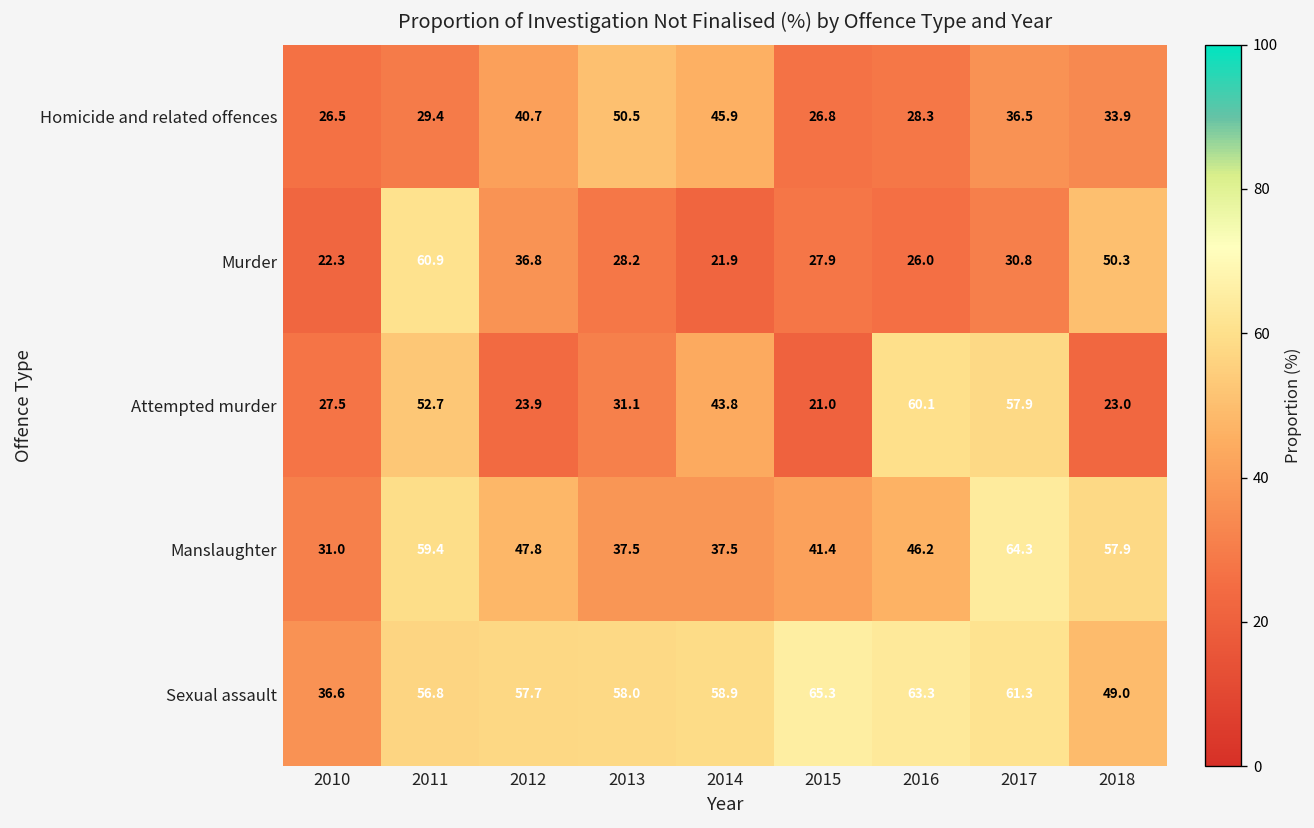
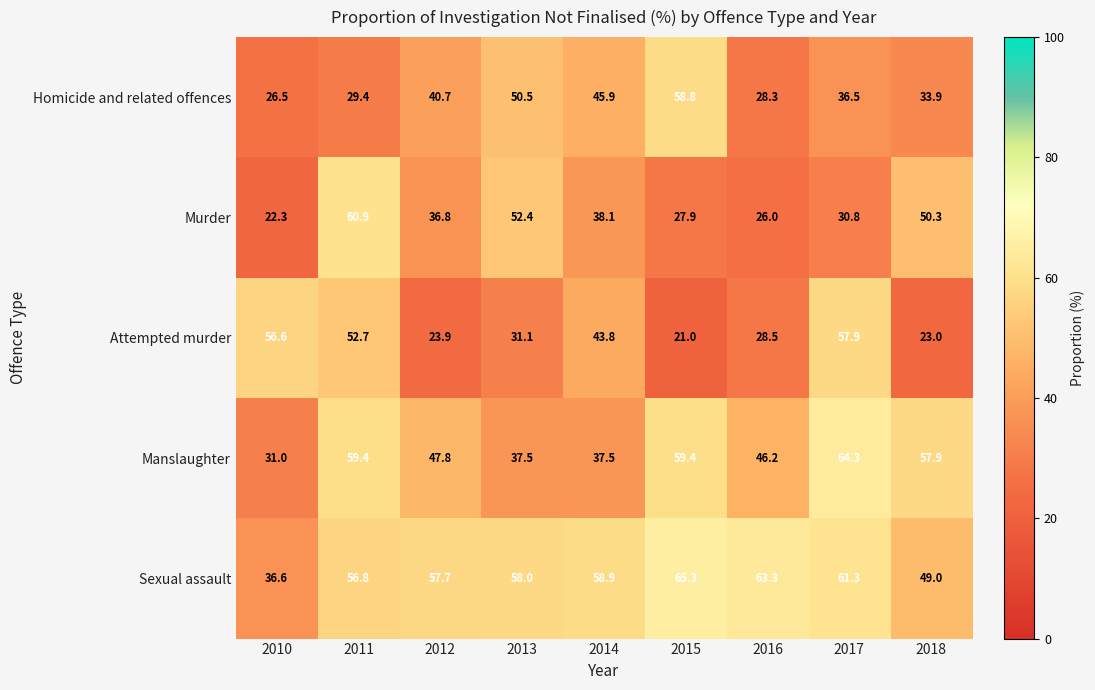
  {
    "Homicide and related offences": {
      "2010": 26.5,
      "2011": 29.4,
      "2012": 40.7,
      "2013": 50.5,
      "2014": 45.9,
-     "2015": 26.8,
+     "2015": 58.8,
      "2016": 28.3,
      "2017": 36.5,
      "2018": 33.9
    },
    "Murder": {
      "2010": 22.3,
      "2011": 60.9,
      "2012": 36.8,
-     "2013": 28.2,
-     "2014": 21.9,
+     "2013": 52.4,
+     "2014": 38.1,
      "2015": 27.9,
      "2016": 26.0,
      "2017": 30.8,
      "2018": 50.3
    },
    "Attempted murder": {
-     "2010": 27.5,
+     "2010": 56.6,
      "2011": 52.7,
      "2012": 23.9,
      "2013": 31.1,
      "2014": 43.8,
      "2015": 21.0,
-     "2016": 60.1,
+     "2016": 28.5,
      "2017": 57.9,
      "2018": 23.0
    },
    "Manslaughter": {
      "2010": 31.0,
      "2011": 59.4,
      "2012": 47.8,
      "2013": 37.5,
      "2014": 37.5,
-     "2015": 41.4,
+     "2015": 59.4,
      "2016": 46.2,
      "2017": 64.3,
      "2018": 57.9
    },
    "Sexual assault": {
      "2010": 36.6,
      "2011": 56.8,
      "2012": 57.7,
      "2013": 58.0,
      "2014": 58.9,
      "2015": 65.3,
      "2016": 63.3,
      "2017": 61.3,
      "2018": 49.0
    }
  }
